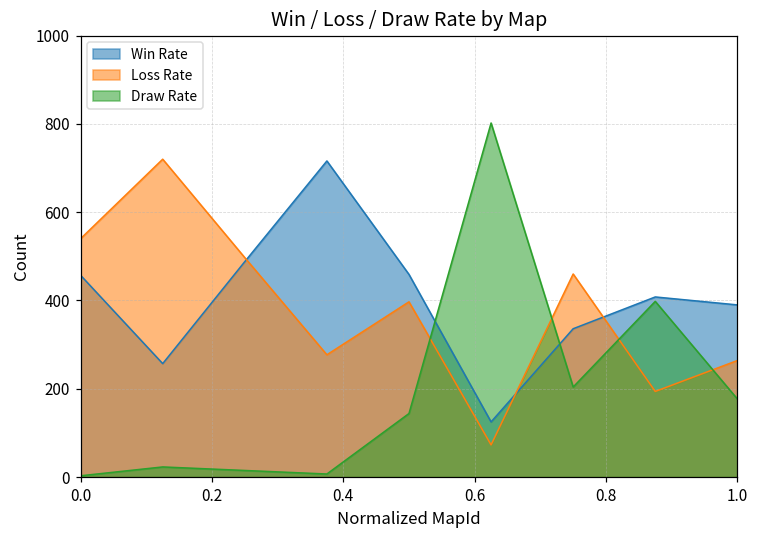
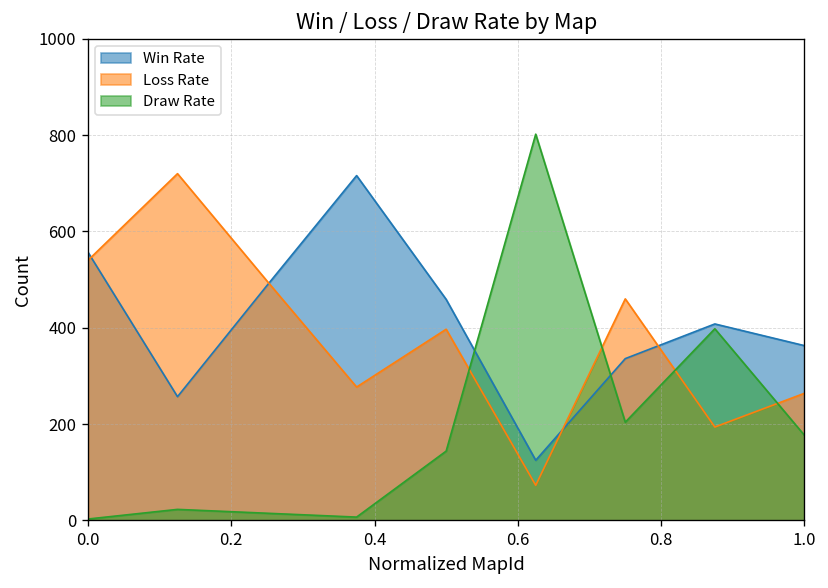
  {
    "Win Rate": {
-     "0.0": 460,
-     "1.0": 390
+     "0.0": 560,
+     "1.0": 360
    },
    "Loss Rate": {
      "0.0": 540,
      "1.0": 260
    },
    "Draw Rate": {
      "0.0": 0,
      "1.0": 180
    }
  }
